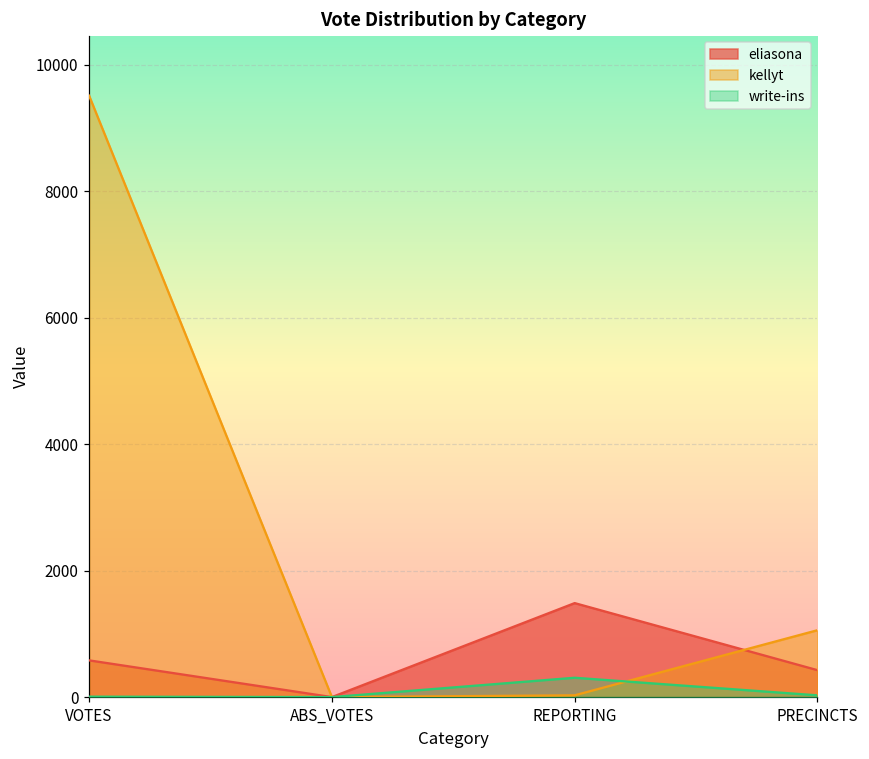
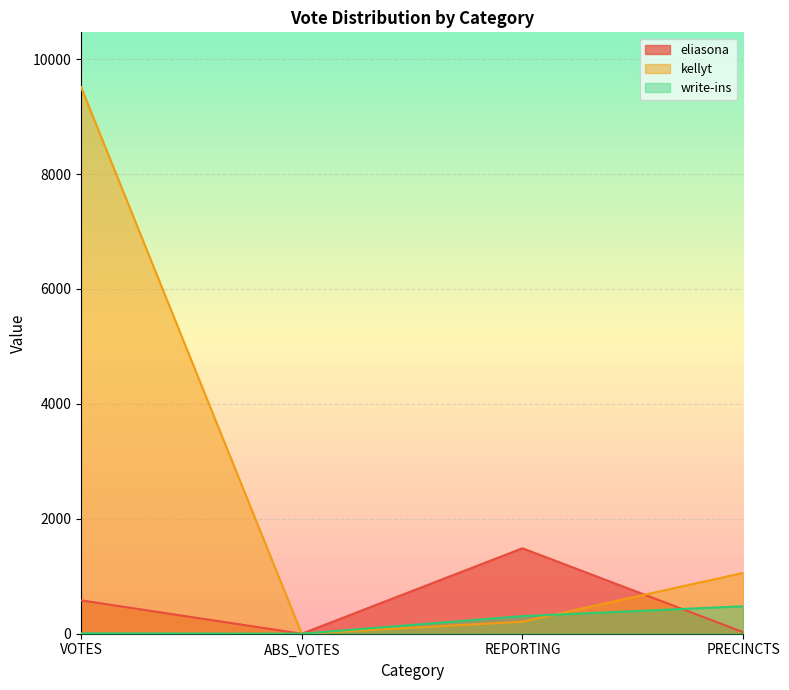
  {
    "eliasona": {
      "VOTES": 600,
      "REPORTING": 1500,
-     "PRECINCTS": 400
+     "PRECINCTS": 0
    },
    "kellyt": {
      "VOTES": 9500,
-     "REPORTING": 0,
+     "REPORTING": 200,
      "PRECINCTS": 1100
    },
    "write-ins": {
      "VOTES": 0,
      "REPORTING": 300,
-     "PRECINCTS": 0
+     "PRECINCTS": 500
    }
  }
